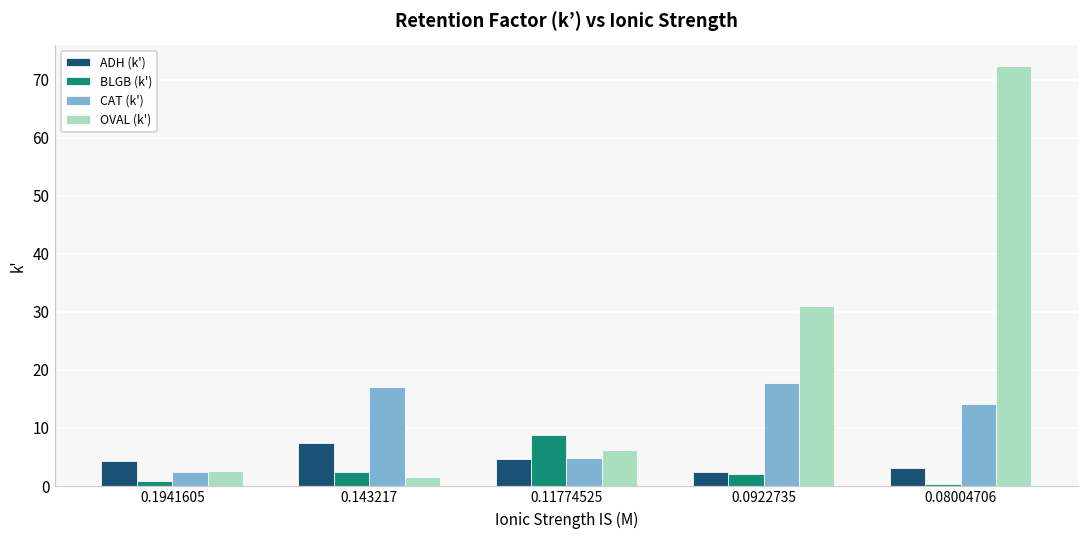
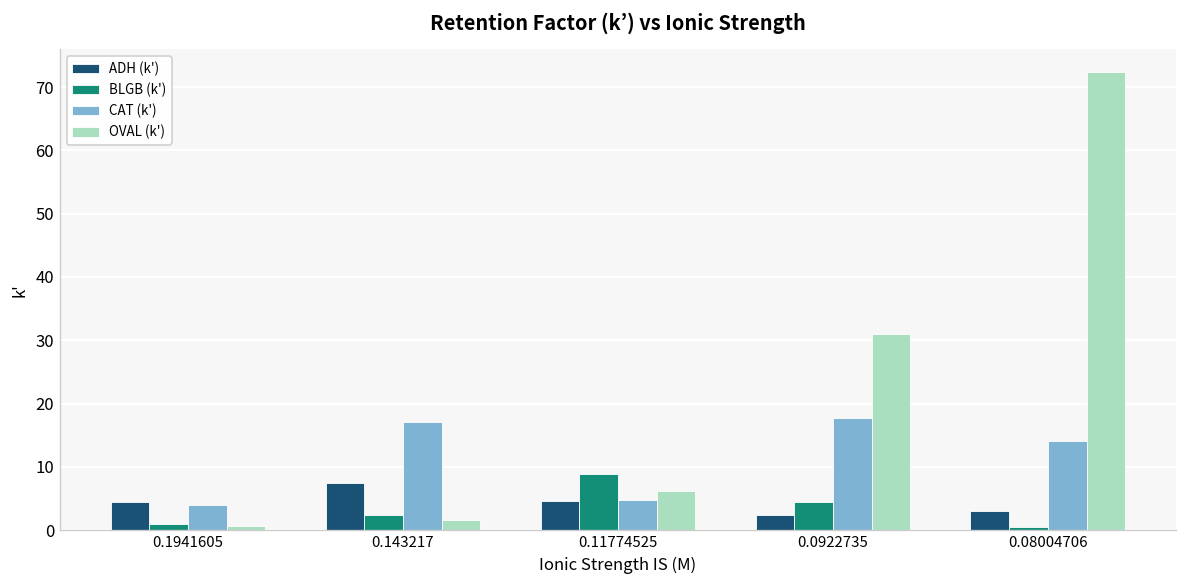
  {
    "ADH (k')": {
      "0.1941605": 4,
      "0.143217": 7,
      "0.11774525": 5,
      "0.0922735": 2,
      "0.08004706": 3
    },
    "BLGB (k')": {
      "0.1941605": 1,
      "0.143217": 2,
      "0.11774525": 9,
-     "0.0922735": 2
+     "0.0922735": 4
    },
    "CAT (k')": {
-     "0.1941605": 2,
+     "0.1941605": 4,
      "0.143217": 17,
      "0.11774525": 5,
      "0.0922735": 18,
      "0.08004706": 14
    },
    "OVAL (k')": {
-     "0.1941605": 3,
+     "0.1941605": 1,
      "0.143217": 2,
      "0.11774525": 6,
      "0.0922735": 31,
      "0.08004706": 72
    }
  }
